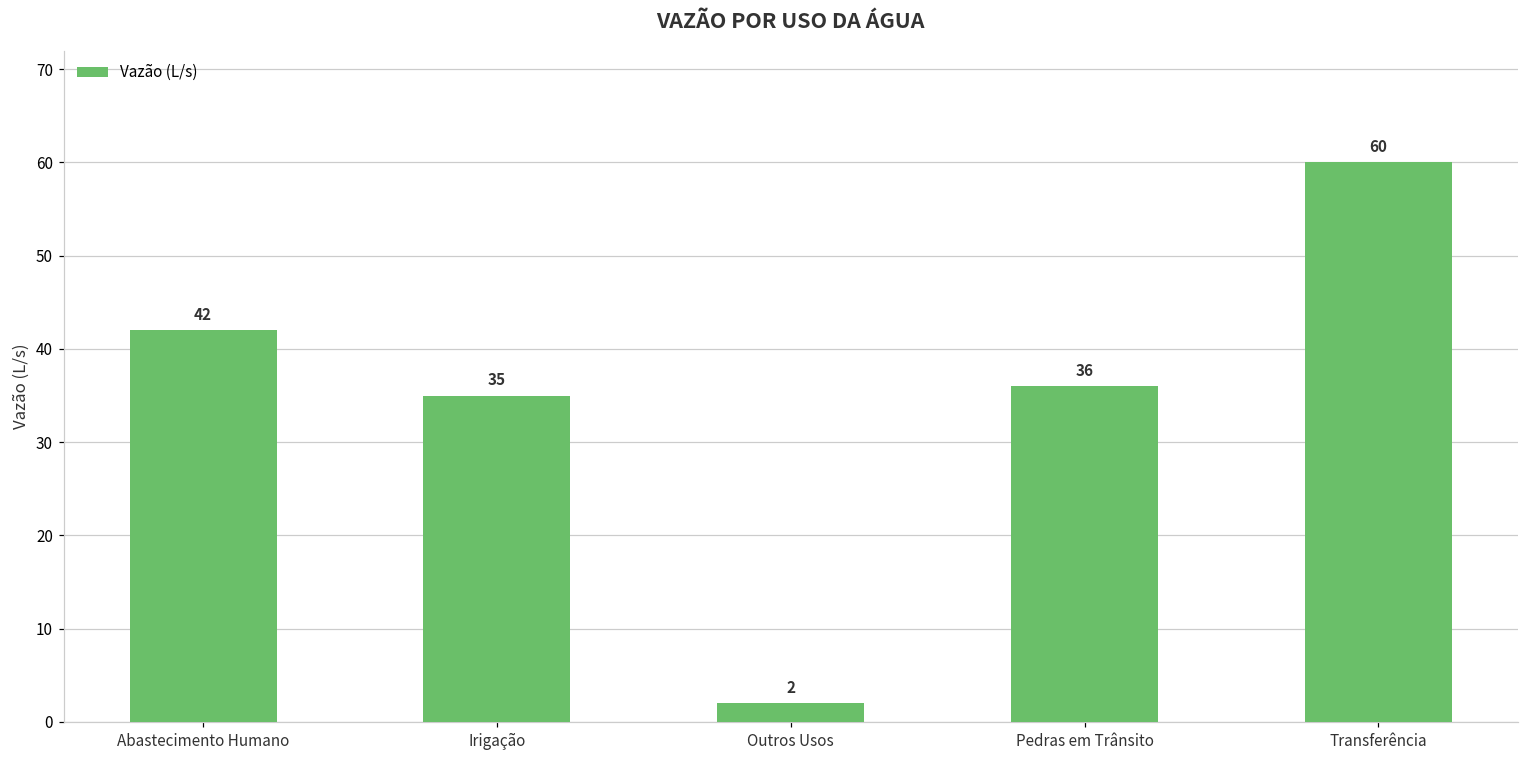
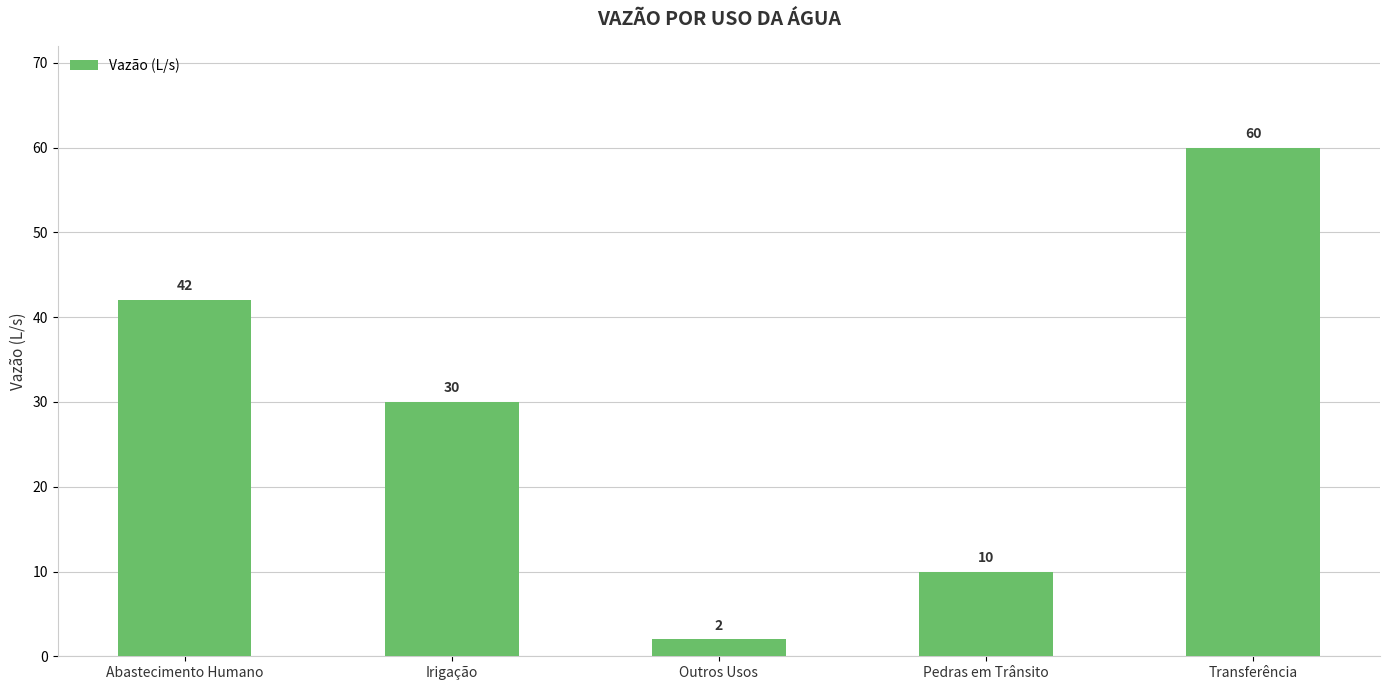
  {
    "Abastecimento Humano": 42,
-   "Irigação": 35,
+   "Irigação": 30,
    "Outros Usos": 2,
-   "Pedras em Trânsito": 36,
+   "Pedras em Trânsito": 10,
    "Transferência": 60
  }
